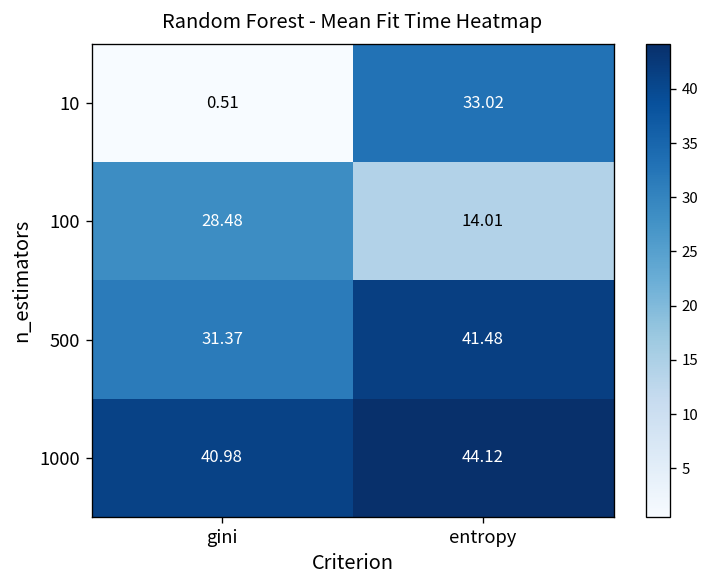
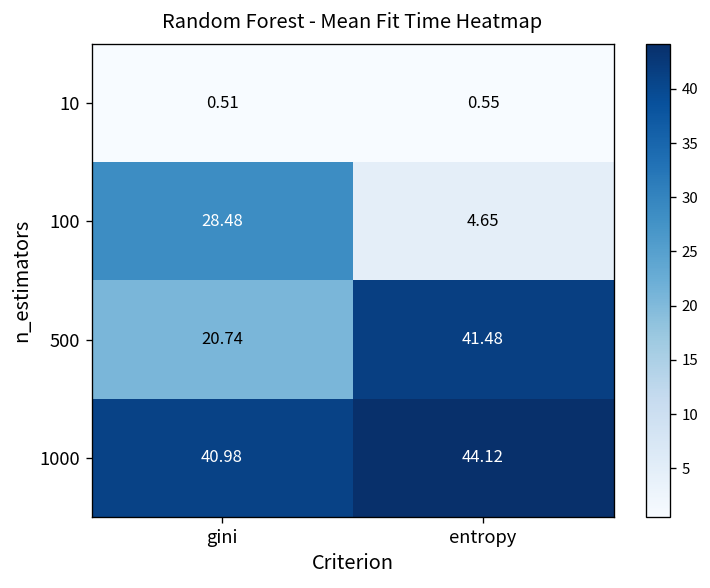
  {
    "10": {
      "gini": 0.51,
-     "entropy": 33.02
+     "entropy": 0.55
    },
    "100": {
      "gini": 28.48,
-     "entropy": 14.01
+     "entropy": 4.65
    },
    "500": {
-     "gini": 31.37,
+     "gini": 20.74,
      "entropy": 41.48
    },
    "1000": {
      "gini": 40.98,
      "entropy": 44.12
    }
  }
